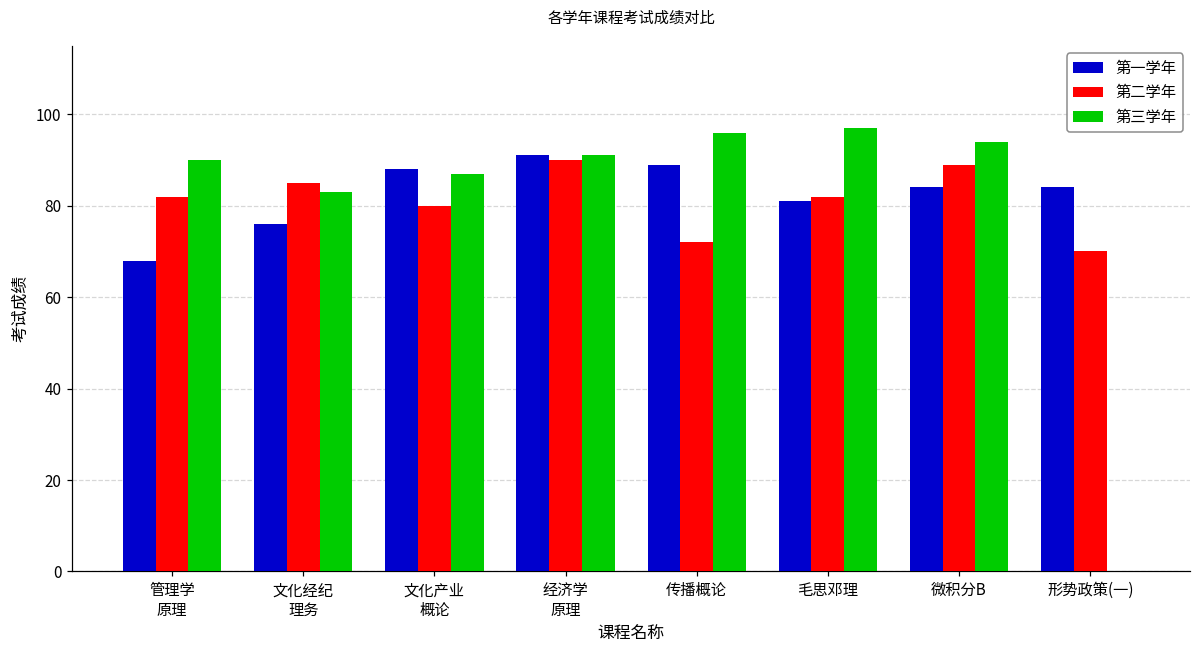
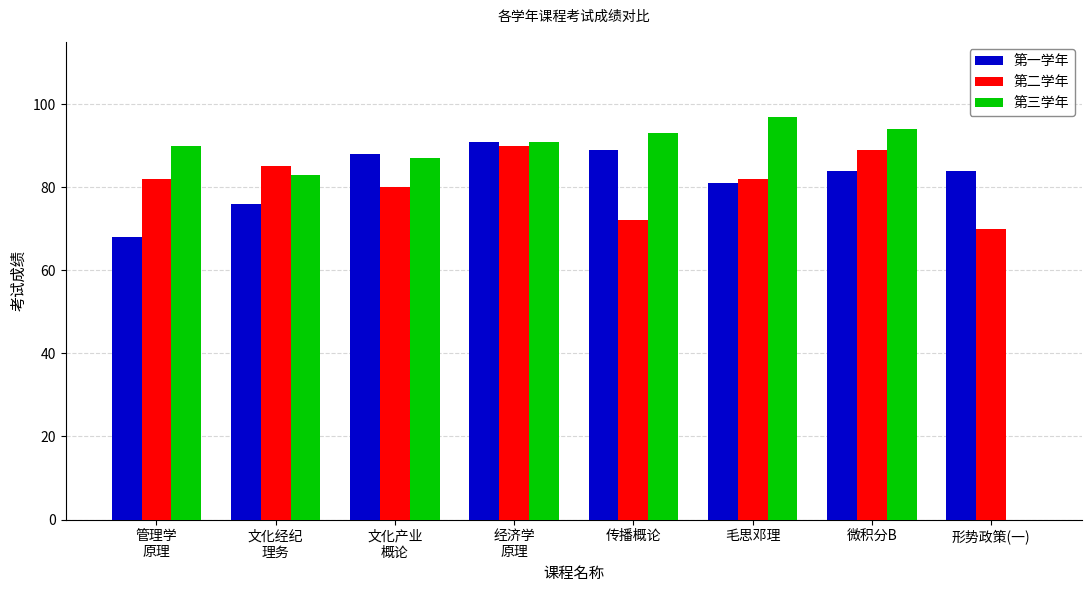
  {
    "第一学年": {
      "管理学 原理": 68,
      "文化经纪 理务": 76,
      "文化产业 概论": 88,
      "经济学 原理": 91,
      "传播概论": 89,
      "毛思邓理": 81,
      "微积分B": 84,
      "形势政策(一)": 84
    },
    "第二学年": {
      "管理学 原理": 82,
      "文化经纪 理务": 85,
      "文化产业 概论": 80,
      "经济学 原理": 90,
      "传播概论": 72,
      "毛思邓理": 82,
      "微积分B": 89,
      "形势政策(一)": 70
    },
    "第三学年": {
      "管理学 原理": 90,
      "文化经纪 理务": 83,
      "文化产业 概论": 87,
      "经济学 原理": 91,
-     "传播概论": 96,
+     "传播概论": 93,
      "毛思邓理": 97,
      "微积分B": 94,
      "形势政策(一)": 0
    }
  }
